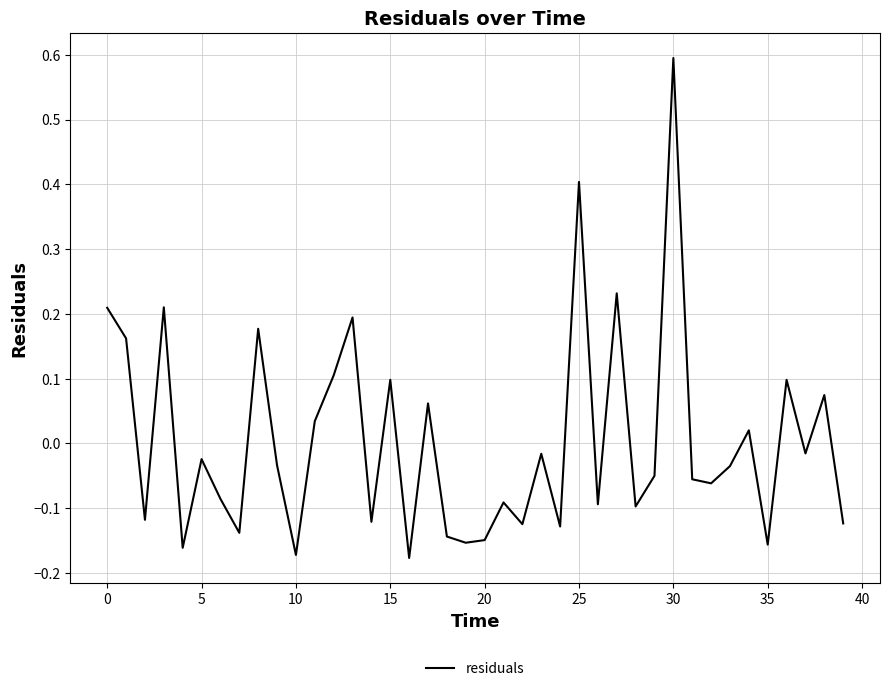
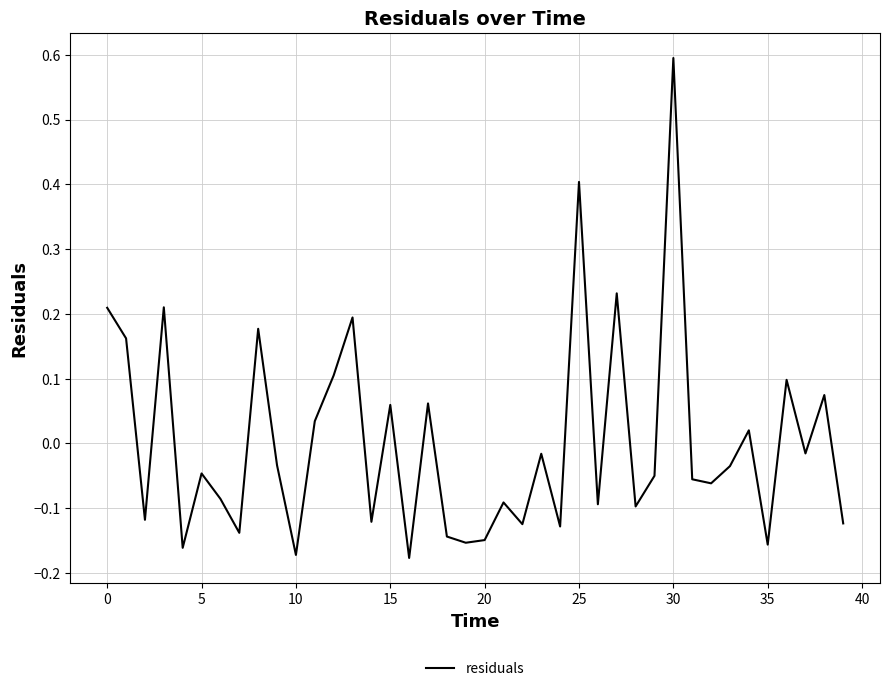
  {
    "0": 0.21,
-   "5": -0.02,
+   "5": -0.05,
    "10": -0.17,
-   "15": 0.10,
+   "15": 0.06,
    "20": -0.15,
    "25": 0.40,
    "30": 0.60,
    "35": -0.16
  }
